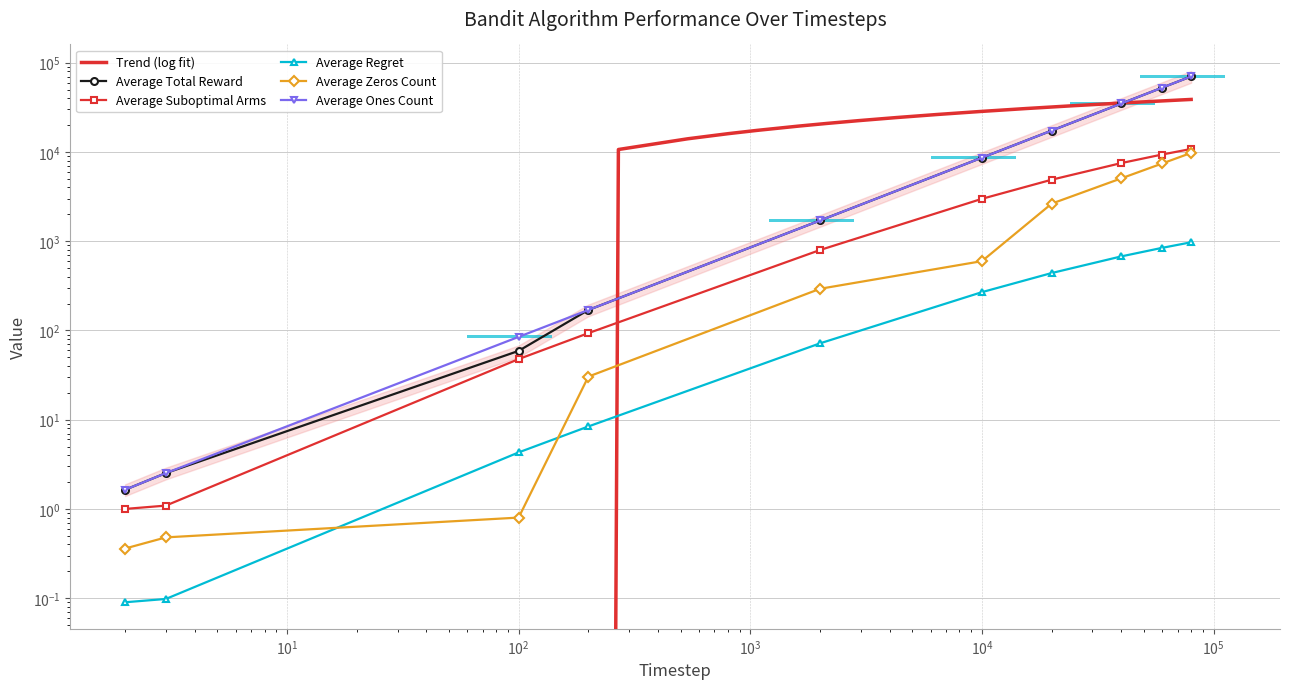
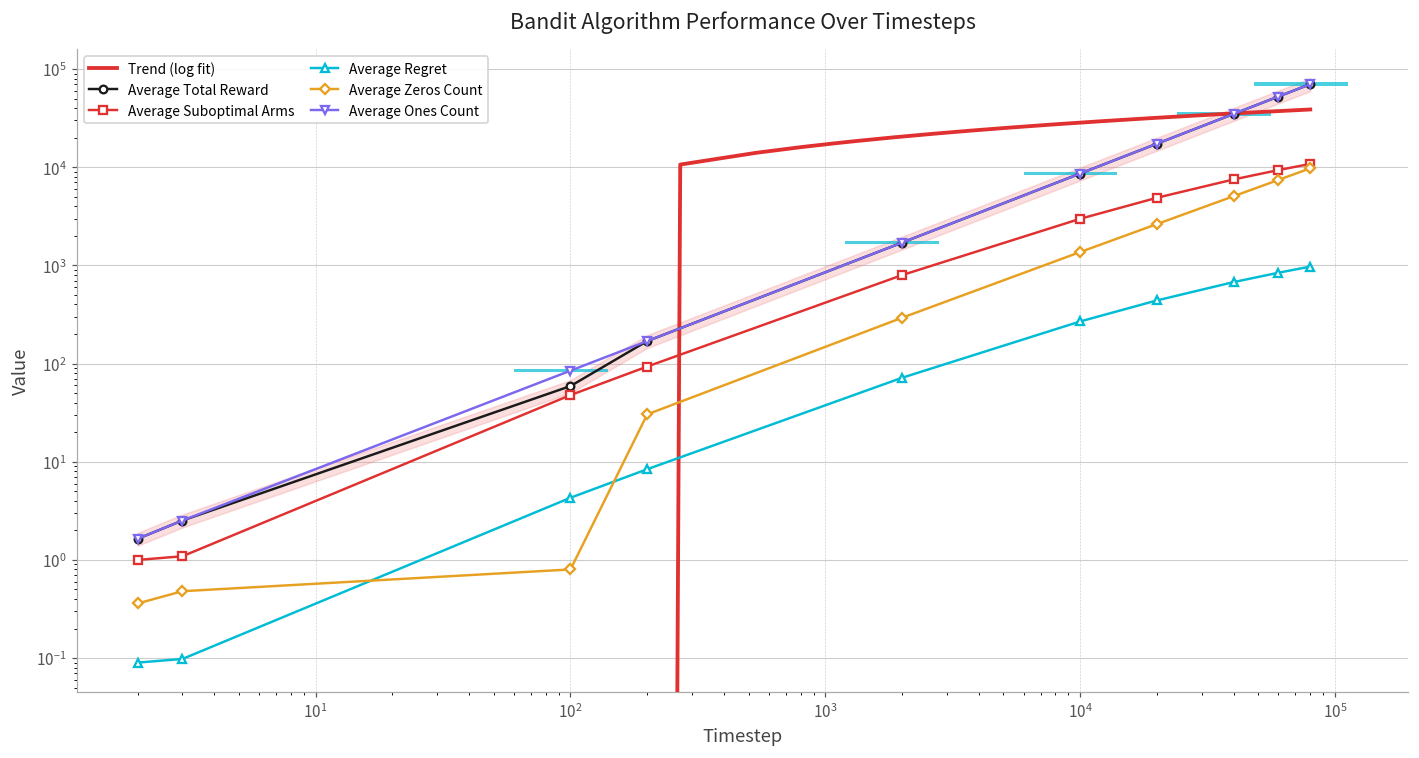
  {
    "Average Total Reward": {
      "10^2": 60
    },
    "Average Zeros Count": {
      "10^2": 0.8,
-     "10^4": 600
+     "10^4": 1400
    },
    "Average Ones Count": {
      "10^2": 80
    }
  }
